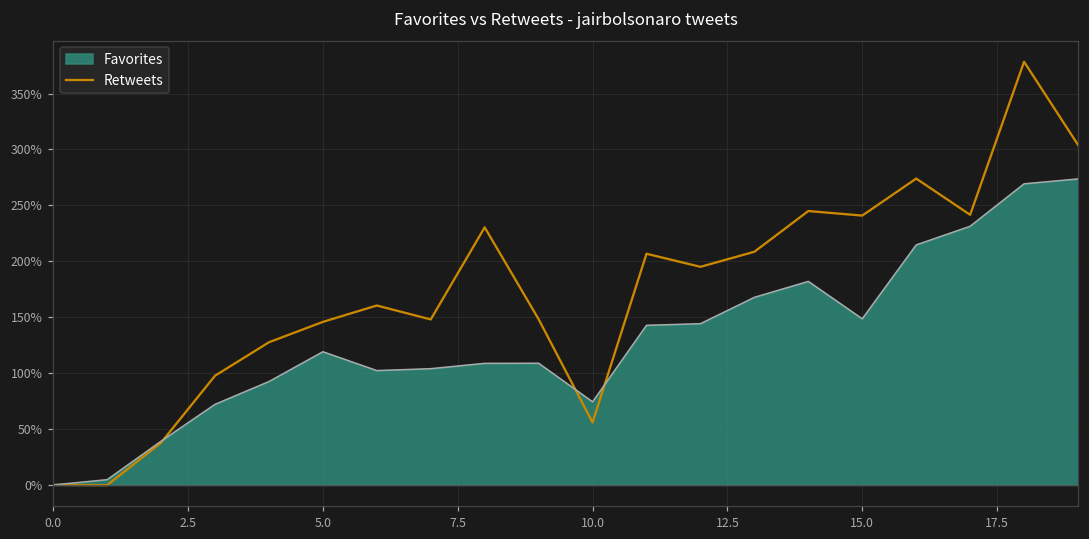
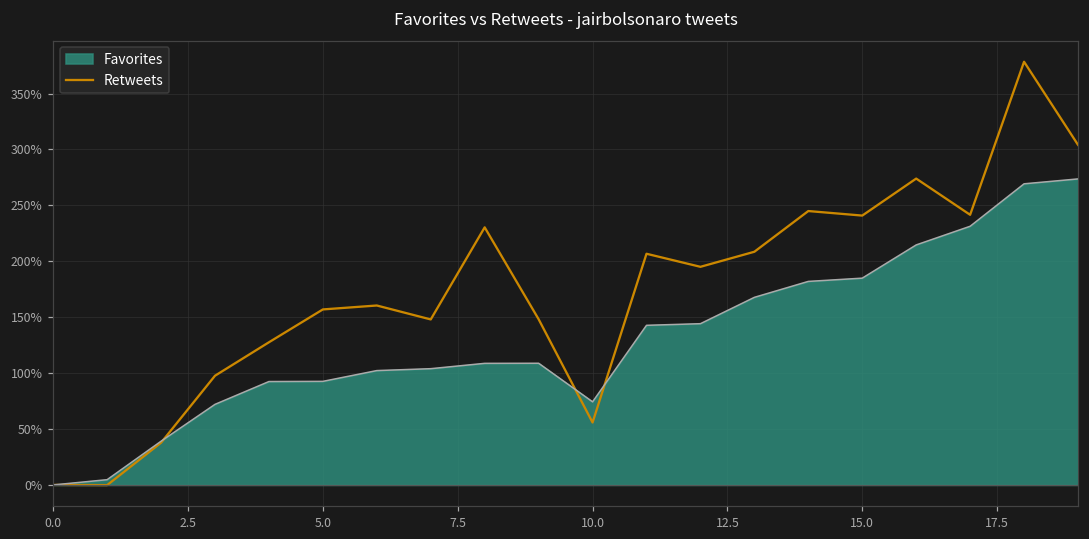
  {
    "Retweets": {
-     "5.0": "146%",
+     "5.0": "157%",
      "10.0": "56%",
      "15.0": "241%"
    },
    "Favorites": {
-     "5.0": "119%",
+     "5.0": "93%",
      "10.0": "74%",
-     "15.0": "149%"
+     "15.0": "185%"
    }
  }
